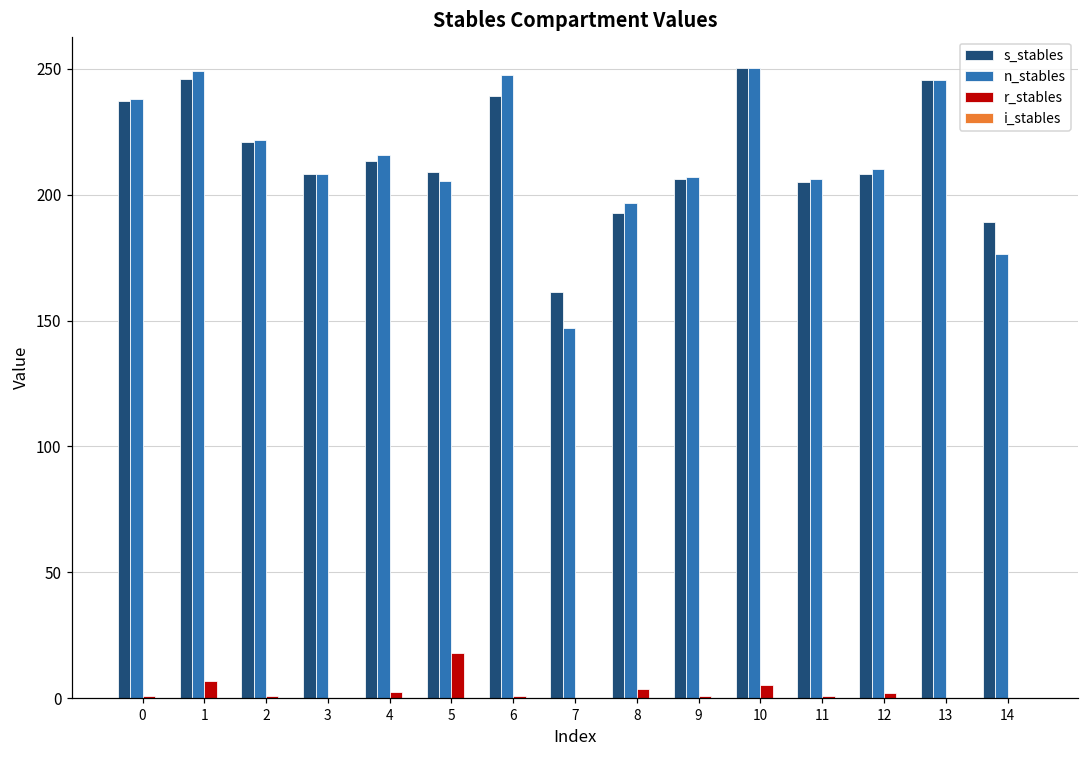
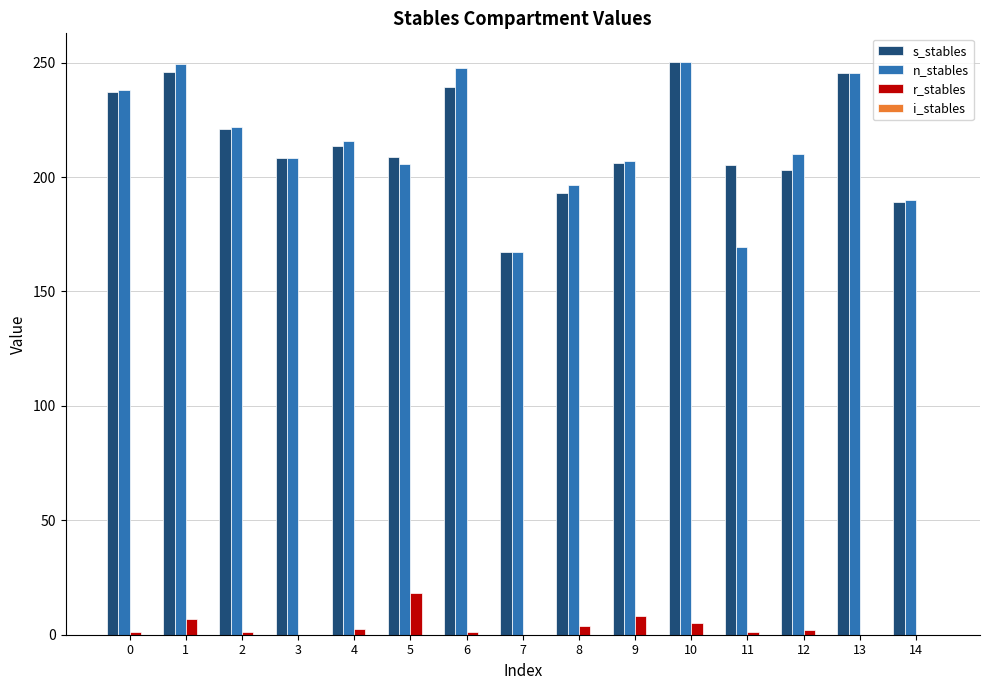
  {
    "s_stables": {
      "0": 237,
      "1": 246,
      "2": 221,
      "3": 208,
      "4": 214,
      "5": 209,
      "6": 239,
-     "7": 161,
+     "7": 167,
      "8": 193,
      "9": 206,
      "10": 250,
      "11": 205,
-     "12": 208,
+     "12": 203,
      "13": 245,
      "14": 189
    },
    "n_stables": {
      "0": 238,
      "1": 249,
      "2": 222,
      "3": 208,
      "4": 216,
      "5": 206,
      "6": 248,
-     "7": 147,
+     "7": 167,
      "8": 197,
      "9": 207,
      "10": 250,
-     "11": 206,
+     "11": 169,
      "12": 210,
      "13": 245,
-     "14": 176
+     "14": 190
    },
    "r_stables": {
      "1": 7,
      "3": 0,
      "4": 2,
      "5": 18,
      "7": 0,
      "8": 4,
-     "9": 1,
+     "9": 8,
      "10": 5,
      "12": 2,
      "13": 0,
      "14": 0
    },
    "i_stables": {
      "0": 0,
      "1": 0,
      "2": 0,
      "3": 0,
      "4": 0,
      "5": 0,
      "6": 0,
      "7": 0,
      "8": 0,
      "9": 0,
      "10": 0,
      "11": 0,
      "12": 0,
      "13": 0,
      "14": 0
    }
  }
